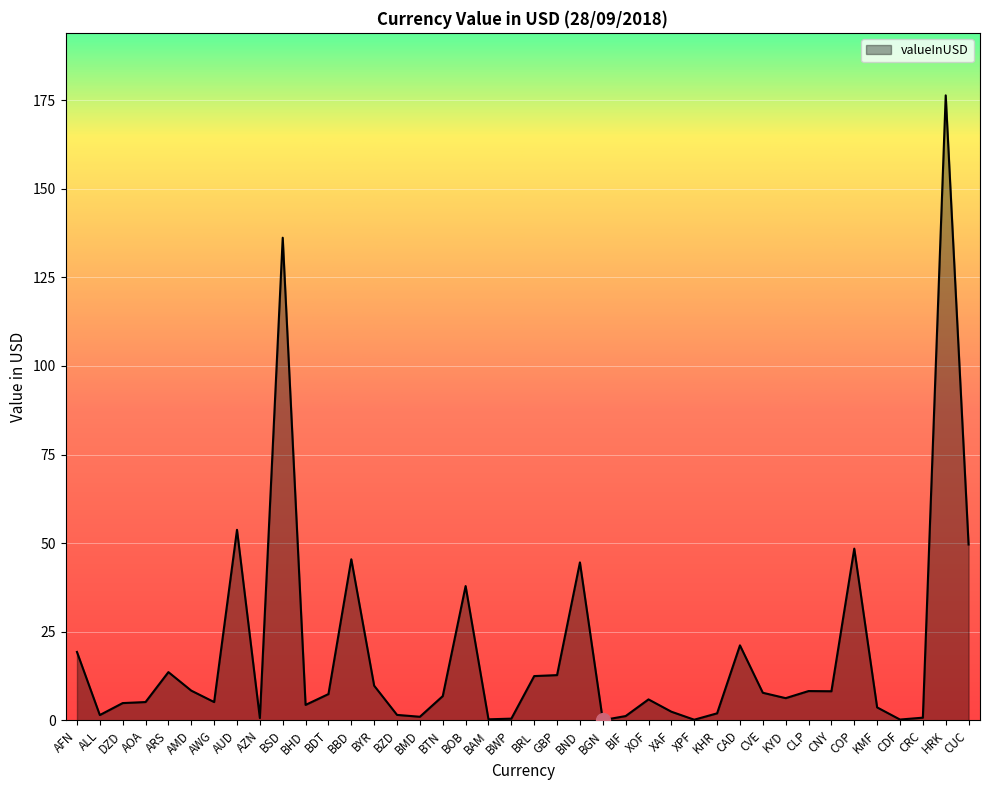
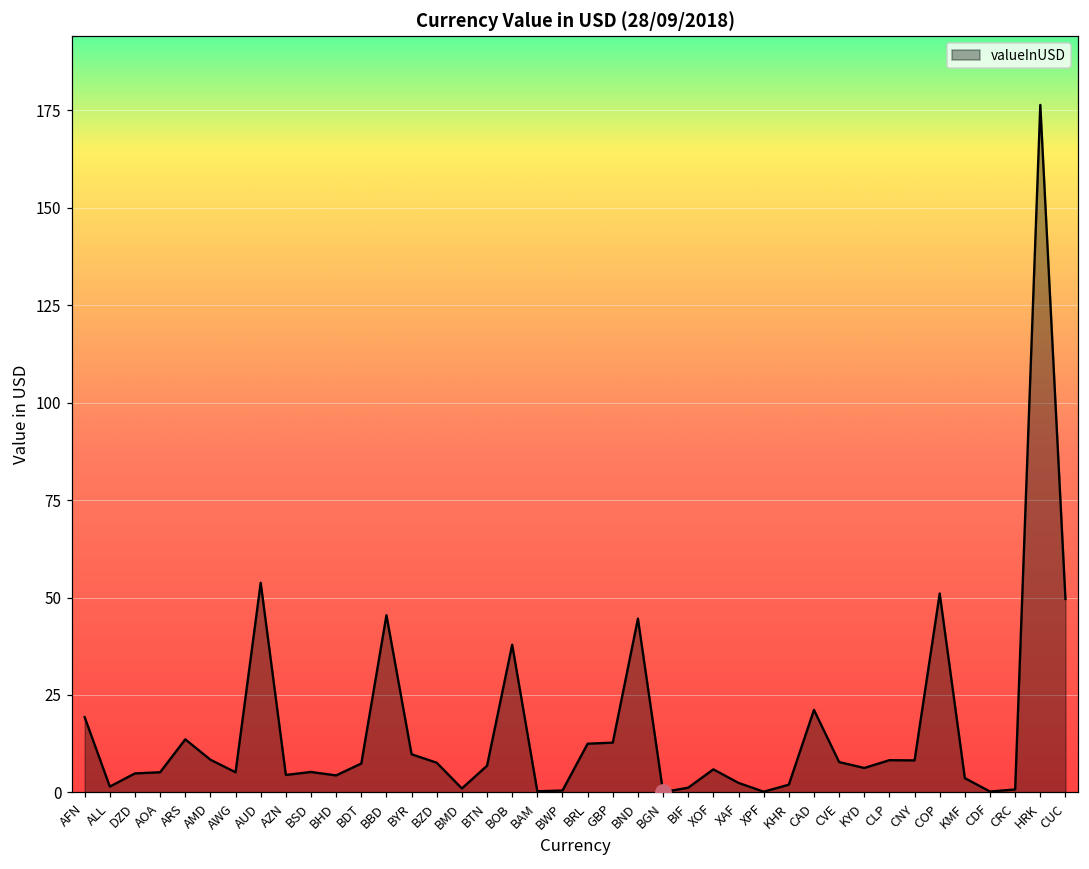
  {
    "valueInUSD": {
      "AFN": 19,
      "ALL": 2,
      "DZD": 5,
      "AOA": 5,
      "ARS": 14,
      "AMD": 8,
      "AWG": 5,
      "AUD": 54,
-     "AZN": 1,
-     "BSD": 136,
+     "AZN": 4,
+     "BSD": 5,
      "BHD": 4,
      "BDT": 7,
      "BBD": 45,
      "BYR": 10,
-     "BZD": 2,
+     "BZD": 8,
      "BMD": 1,
      "BTN": 7,
      "BOB": 38,
      "BAM": 0,
      "BWP": 0,
      "BRL": 13,
      "GBP": 13,
      "BND": 45,
      "BIF": 1,
      "XOF": 6,
      "XAF": 2,
      "XPF": 0,
      "KHR": 2,
      "CAD": 21,
      "CVE": 8,
      "KYD": 6,
      "CLP": 8,
      "CNY": 8,
-     "COP": 48,
+     "COP": 51,
      "KMF": 4,
      "CDF": 0,
      "CRC": 1,
      "HRK": 176,
      "CUC": 50
    }
  }
